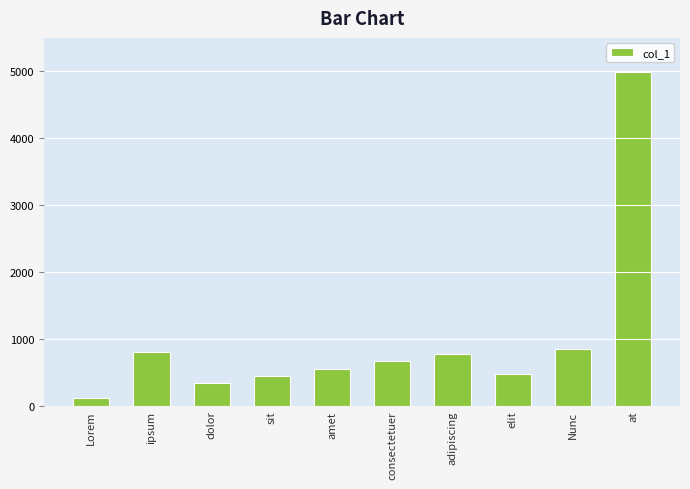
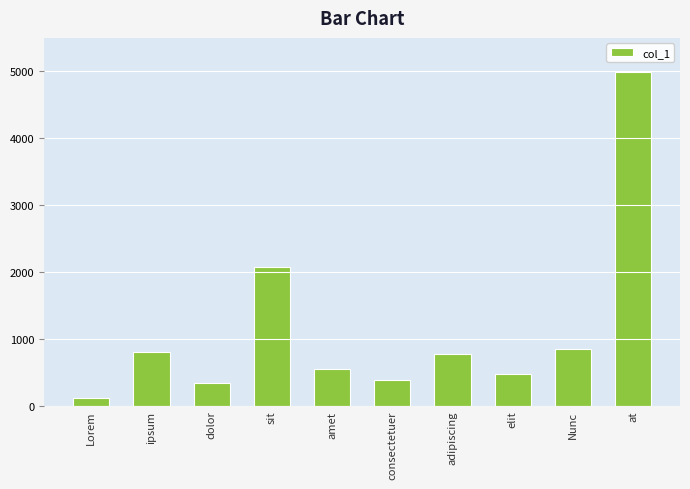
  {
    "Lorem": 100,
    "ipsum": 800,
    "dolor": 300,
-   "sit": 400,
+   "sit": 2100,
    "amet": 600,
-   "consectetuer": 700,
+   "consectetuer": 400,
    "adipiscing": 800,
    "elit": 500,
    "Nunc": 800,
    "at": 5000
  }
